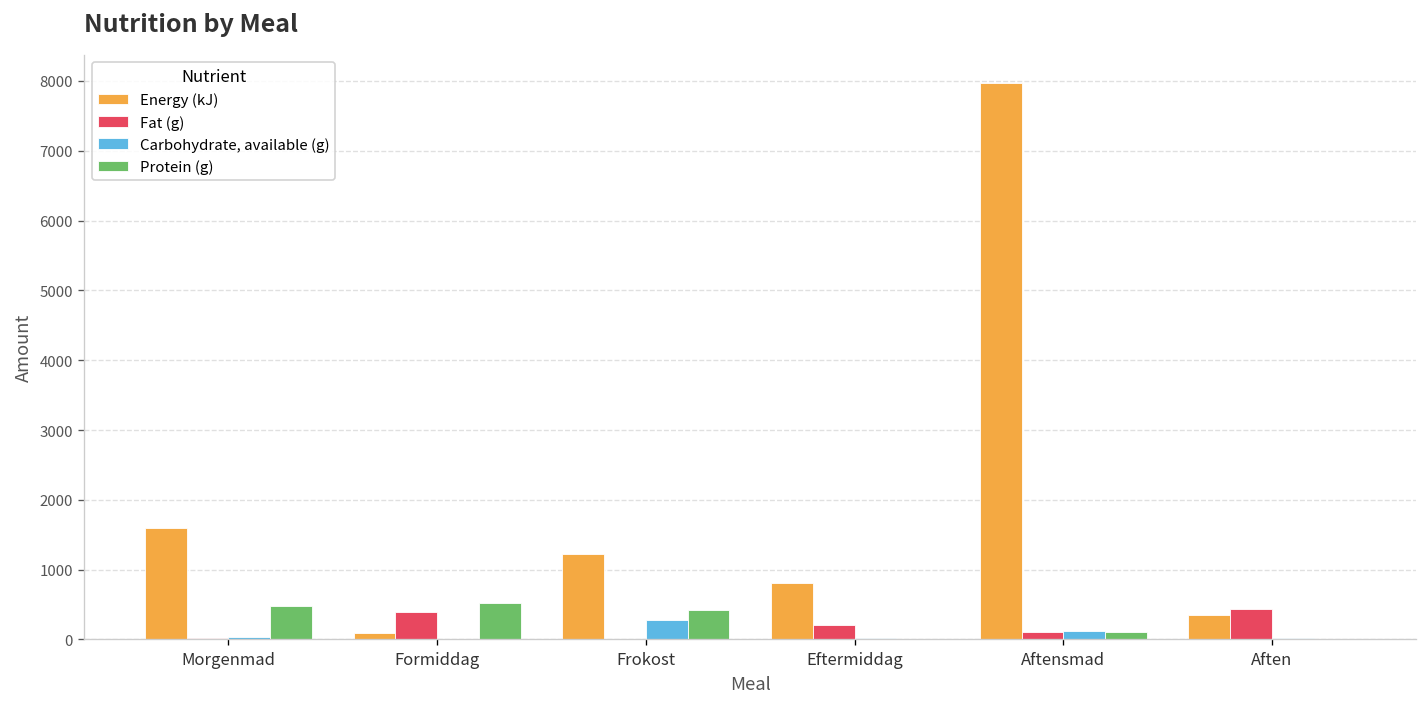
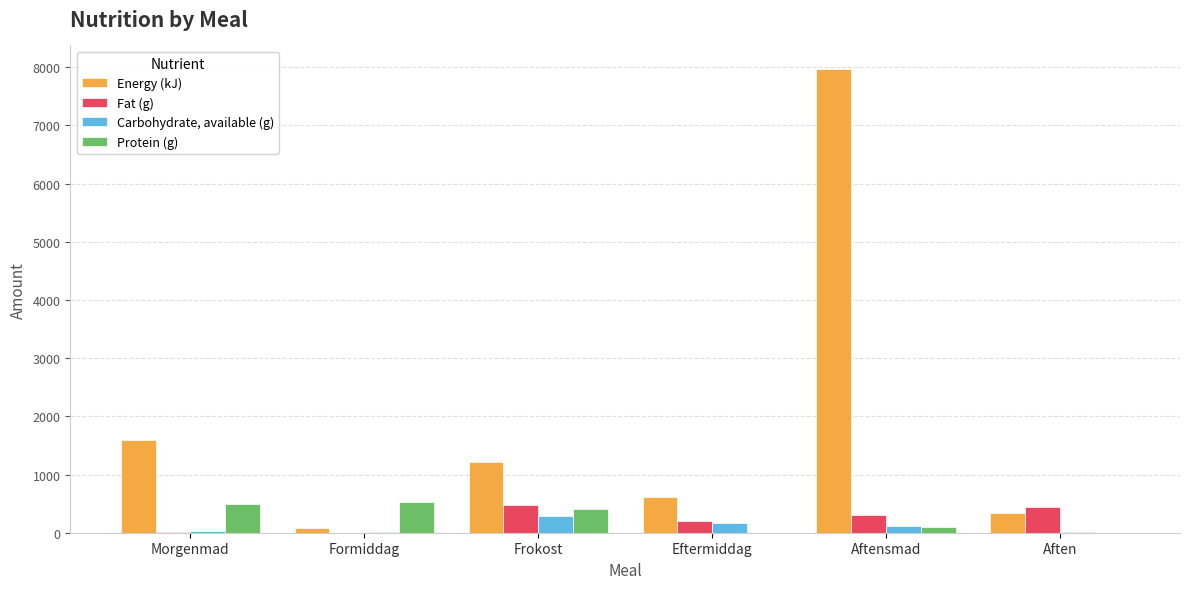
  {
    "Energy (kJ)": {
      "Morgenmad": 1600,
      "Formiddag": 100,
      "Frokost": 1200,
-     "Eftermiddag": 800,
+     "Eftermiddag": 600,
      "Aftensmad": 8000,
      "Aften": 300
    },
    "Fat (g)": {
-     "Formiddag": 400,
-     "Frokost": 0,
+     "Formiddag": 0,
+     "Frokost": 500,
      "Eftermiddag": 200,
-     "Aftensmad": 100,
+     "Aftensmad": 300,
      "Aften": 400
    },
    "Carbohydrate, available (g)": {
      "Frokost": 300,
-     "Eftermiddag": 0,
+     "Eftermiddag": 200,
      "Aftensmad": 100
    },
    "Protein (g)": {
      "Morgenmad": 500,
      "Formiddag": 500,
      "Frokost": 400,
      "Aftensmad": 100
    }
  }
